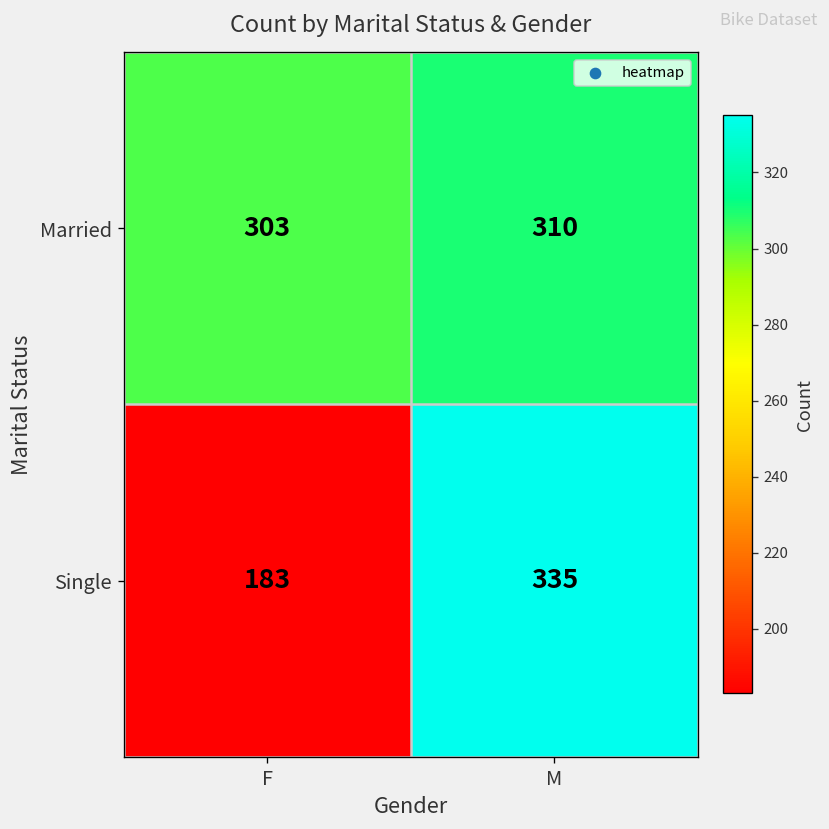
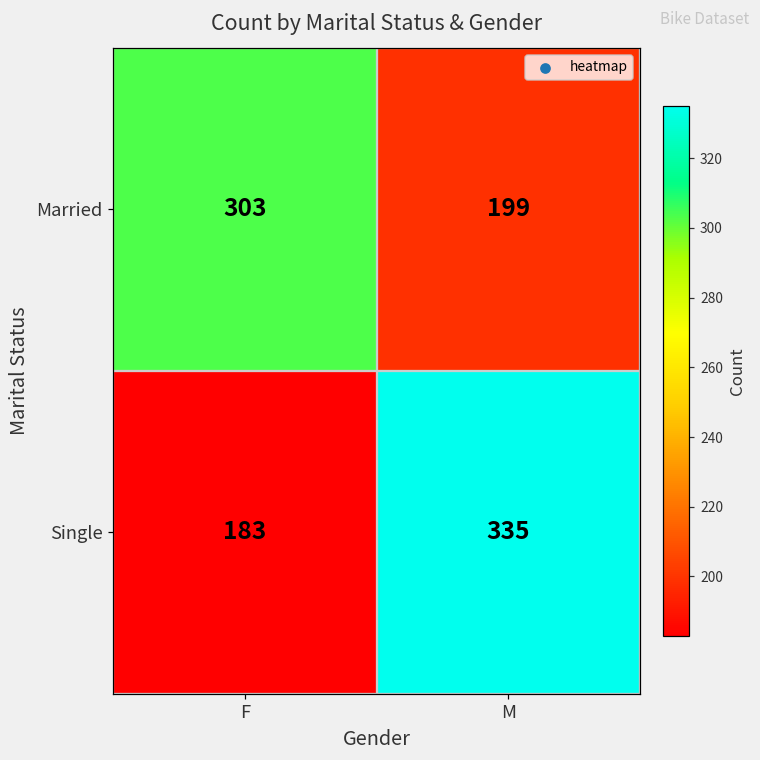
  {
    "Married": {
      "F": 303,
-     "M": 310
+     "M": 199
    },
    "Single": {
      "F": 183,
      "M": 335
    }
  }
